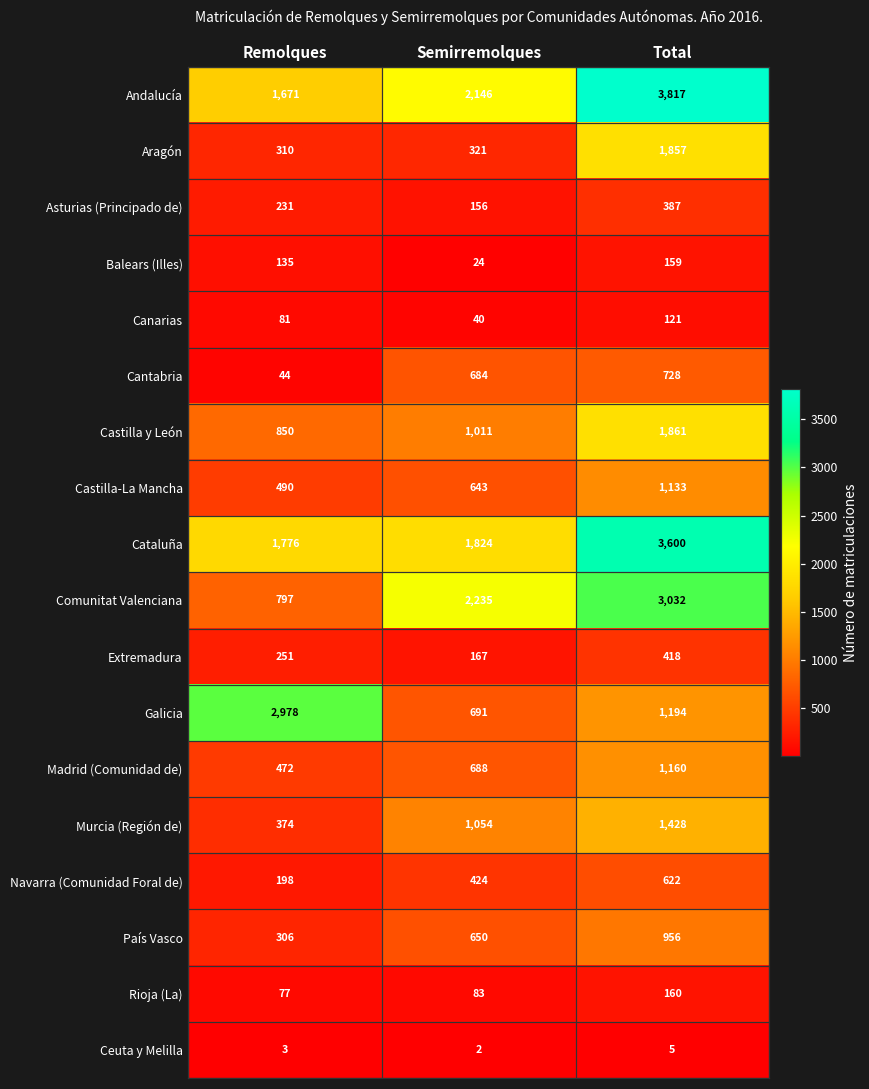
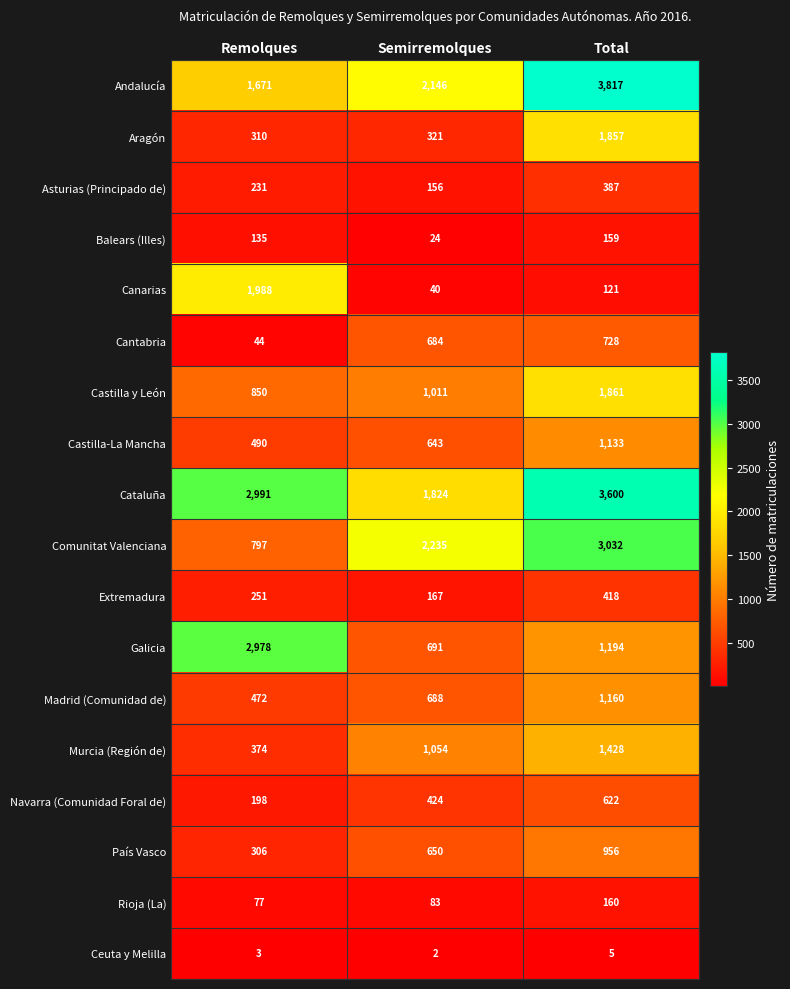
  {
    "Andalucía": {
      "Remolques": "1,671",
      "Semirremolques": "2,146",
      "Total": "3,817"
    },
    "Aragón": {
      "Remolques": "310",
      "Semirremolques": "321",
      "Total": "1,857"
    },
    "Asturias (Principado de)": {
      "Remolques": "231",
      "Semirremolques": "156",
      "Total": "387"
    },
    "Balears (Illes)": {
      "Remolques": "135",
      "Semirremolques": "24",
      "Total": "159"
    },
    "Canarias": {
-     "Remolques": "81",
+     "Remolques": "1,988",
      "Semirremolques": "40",
      "Total": "121"
    },
    "Cantabria": {
      "Remolques": "44",
      "Semirremolques": "684",
      "Total": "728"
    },
    "Castilla y León": {
      "Remolques": "850",
      "Semirremolques": "1,011",
      "Total": "1,861"
    },
    "Castilla-La Mancha": {
      "Remolques": "490",
      "Semirremolques": "643",
      "Total": "1,133"
    },
    "Cataluña": {
-     "Remolques": "1,776",
+     "Remolques": "2,991",
      "Semirremolques": "1,824",
      "Total": "3,600"
    },
    "Comunitat Valenciana": {
      "Remolques": "797",
      "Semirremolques": "2,235",
      "Total": "3,032"
    },
    "Extremadura": {
      "Remolques": "251",
      "Semirremolques": "167",
      "Total": "418"
    },
    "Galicia": {
      "Remolques": "2,978",
      "Semirremolques": "691",
      "Total": "1,194"
    },
    "Madrid (Comunidad de)": {
      "Remolques": "472",
      "Semirremolques": "688",
      "Total": "1,160"
    },
    "Murcia (Región de)": {
      "Remolques": "374",
      "Semirremolques": "1,054",
      "Total": "1,428"
    },
    "Navarra (Comunidad Foral de)": {
      "Remolques": "198",
      "Semirremolques": "424",
      "Total": "622"
    },
    "País Vasco": {
      "Remolques": "306",
      "Semirremolques": "650",
      "Total": "956"
    },
    "Rioja (La)": {
      "Remolques": "77",
      "Semirremolques": "83",
      "Total": "160"
    },
    "Ceuta y Melilla": {
      "Remolques": "3",
      "Semirremolques": "2",
      "Total": "5"
    }
  }
